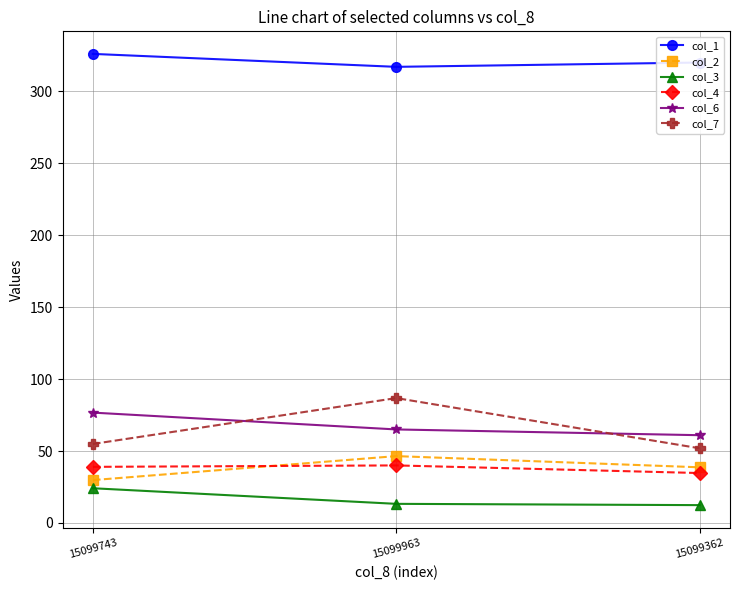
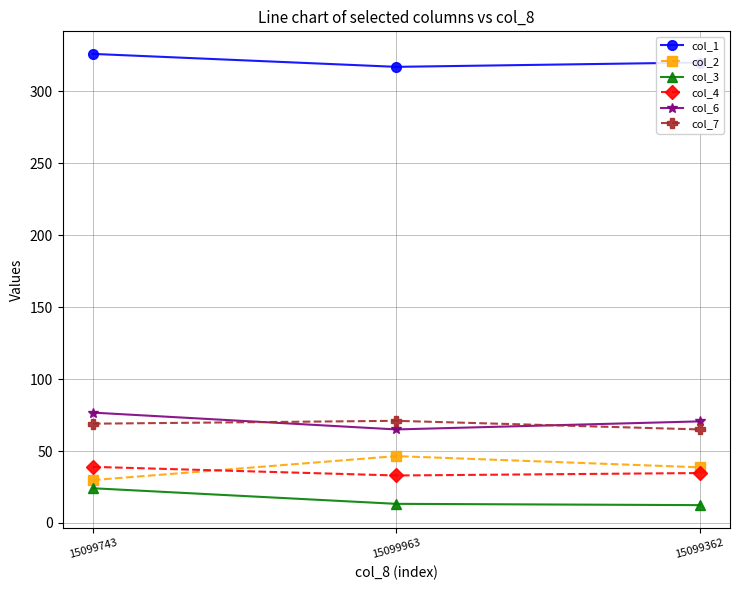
  {
    "col_1": {
      "15099743": 326,
      "15099963": 317
    },
    "col_2": {
      "15099743": 30,
      "15099963": 46,
      "15099362": 39
    },
    "col_3": {
      "15099743": 24,
      "15099963": 13,
      "15099362": 12
    },
    "col_4": {
      "15099743": 39,
-     "15099963": 40,
+     "15099963": 33,
      "15099362": 35
    },
    "col_6": {
      "15099743": 77,
      "15099963": 65,
-     "15099362": 61
+     "15099362": 71
    },
    "col_7": {
-     "15099743": 55,
-     "15099963": 87,
-     "15099362": 52
+     "15099743": 69,
+     "15099963": 71,
+     "15099362": 65
    }
  }
